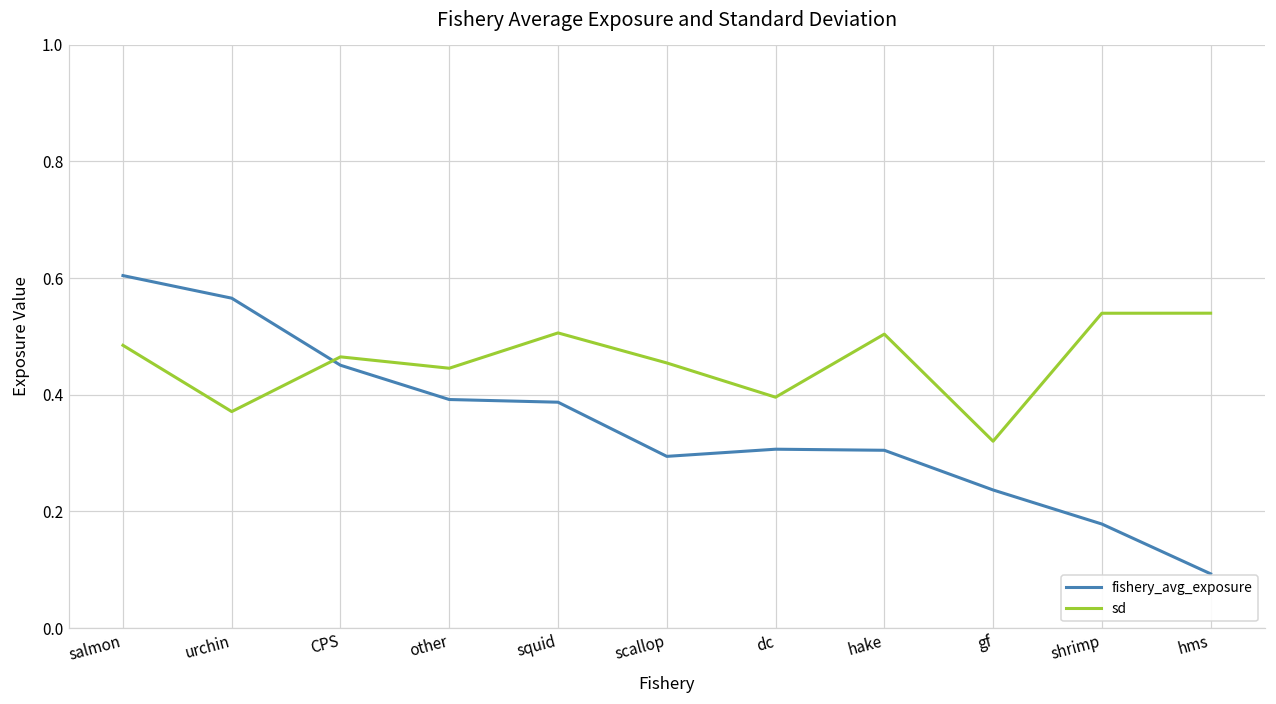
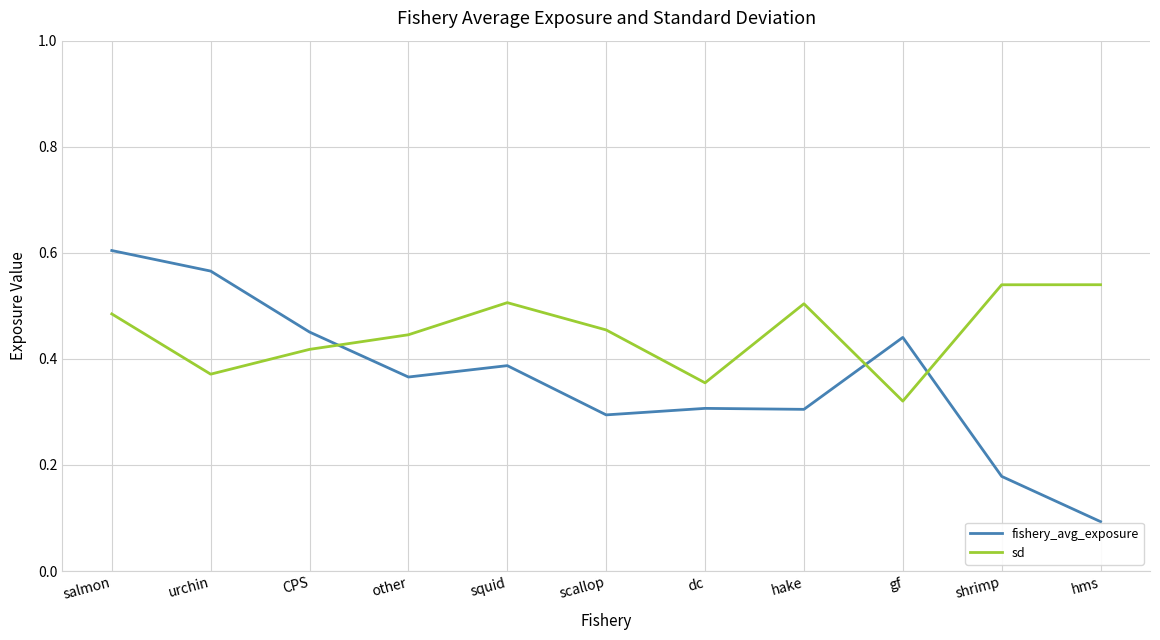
  {
    "fishery_avg_exposure": {
      "salmon": 0.60,
      "urchin": 0.57,
      "CPS": 0.45,
-     "other": 0.39,
+     "other": 0.37,
      "squid": 0.39,
      "scallop": 0.29,
      "dc": 0.31,
      "hake": 0.30,
-     "gf": 0.24,
+     "gf": 0.44,
      "shrimp": 0.18,
      "hms": 0.09
    },
    "sd": {
      "salmon": 0.48,
      "urchin": 0.37,
-     "CPS": 0.47,
+     "CPS": 0.42,
      "other": 0.45,
      "squid": 0.51,
      "scallop": 0.45,
-     "dc": 0.40,
+     "dc": 0.35,
      "hake": 0.50,
      "gf": 0.32,
      "shrimp": 0.54,
      "hms": 0.54
    }
  }
